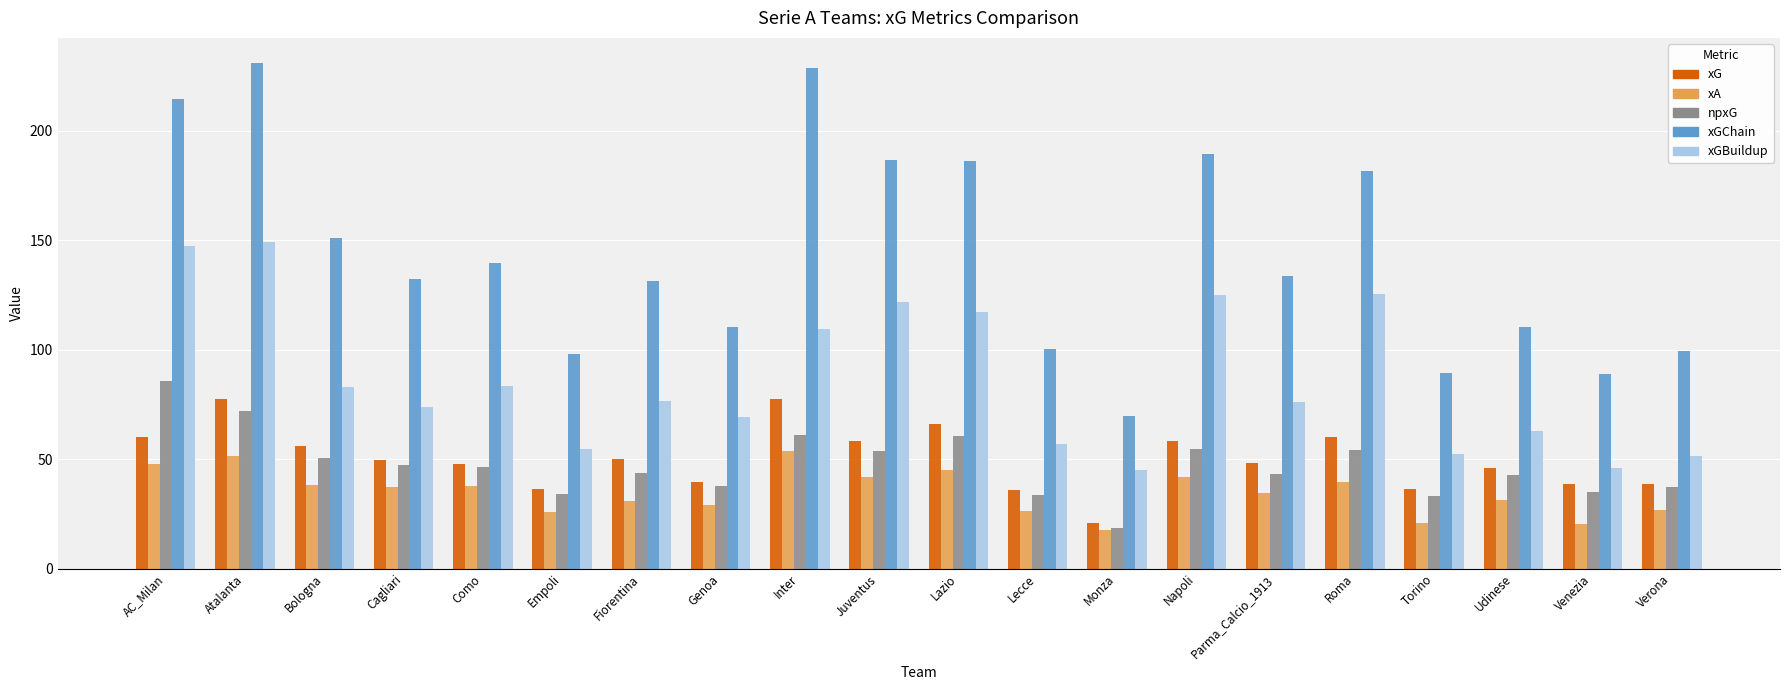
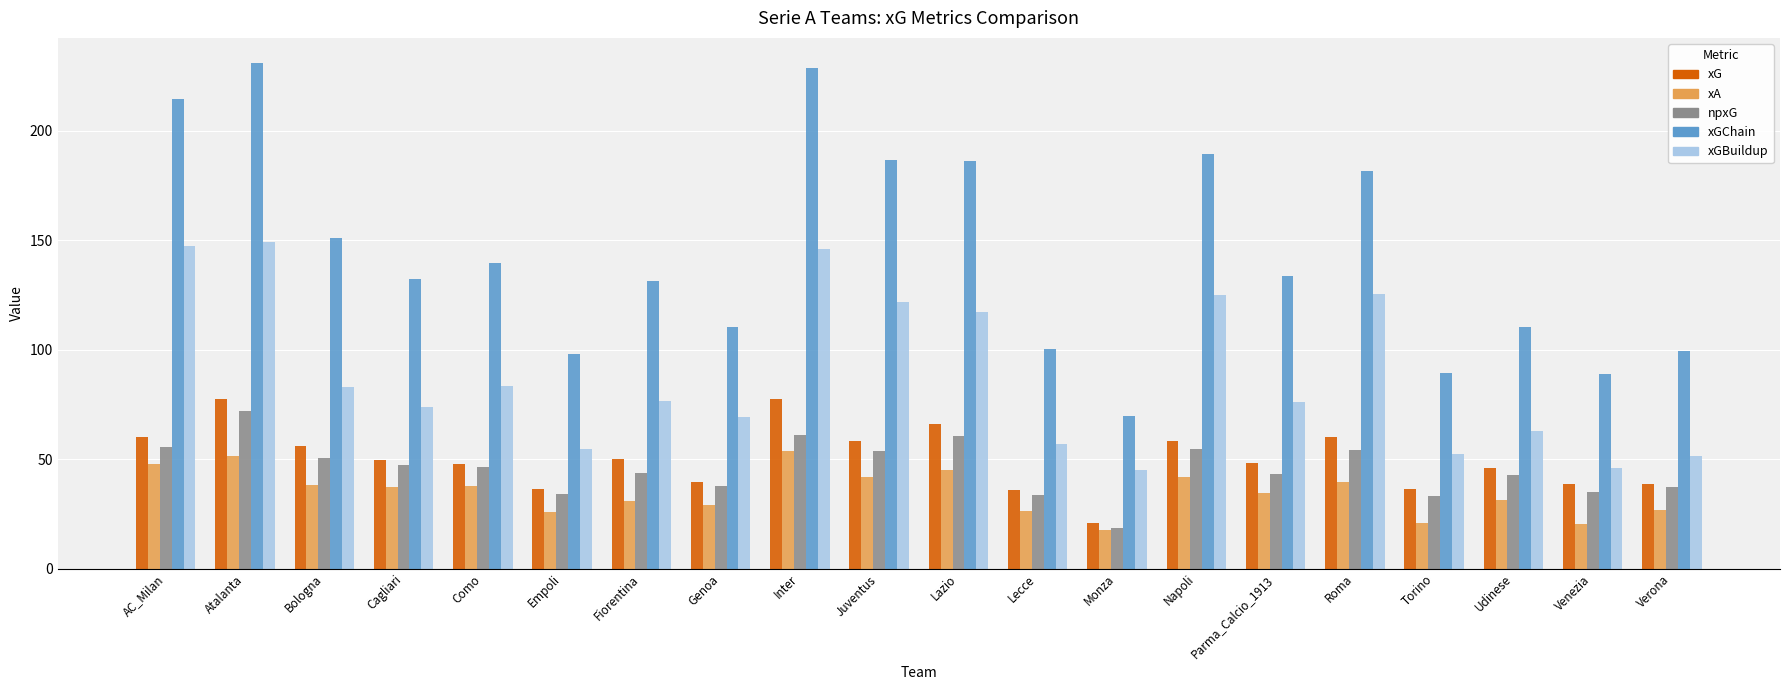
  {
    "xG": {
      "AC_Milan": 60,
      "Atalanta": 77,
      "Bologna": 56,
      "Cagliari": 49,
      "Como": 48,
      "Empoli": 36,
      "Fiorentina": 50,
      "Genoa": 39,
      "Inter": 78,
      "Juventus": 58,
      "Lazio": 66,
      "Lecce": 36,
      "Monza": 21,
      "Napoli": 58,
      "Parma_Calcio_1913": 48,
      "Roma": 60,
      "Torino": 36,
      "Udinese": 46,
      "Venezia": 39,
      "Verona": 39
    },
    "xA": {
      "AC_Milan": 48,
      "Atalanta": 51,
      "Bologna": 38,
      "Cagliari": 37,
      "Como": 37,
      "Empoli": 26,
      "Fiorentina": 31,
      "Genoa": 29,
      "Inter": 54,
      "Juventus": 42,
      "Lazio": 45,
      "Lecce": 26,
      "Monza": 17,
      "Napoli": 42,
      "Parma_Calcio_1913": 35,
      "Roma": 40,
      "Torino": 21,
      "Udinese": 31,
      "Venezia": 21,
      "Verona": 27
    },
    "npxG": {
-     "AC_Milan": 86,
+     "AC_Milan": 55,
      "Atalanta": 72,
      "Bologna": 51,
      "Cagliari": 47,
      "Como": 46,
      "Empoli": 34,
      "Fiorentina": 44,
      "Genoa": 38,
      "Inter": 61,
      "Juventus": 54,
      "Lazio": 61,
      "Lecce": 34,
      "Monza": 18,
      "Napoli": 54,
      "Parma_Calcio_1913": 43,
      "Roma": 54,
      "Torino": 33,
      "Udinese": 43,
      "Venezia": 35,
      "Verona": 37
    },
    "xGChain": {
      "AC_Milan": 215,
      "Atalanta": 231,
      "Bologna": 151,
      "Cagliari": 132,
      "Como": 139,
      "Empoli": 98,
      "Fiorentina": 131,
      "Genoa": 110,
      "Inter": 229,
      "Juventus": 187,
      "Lazio": 186,
      "Lecce": 100,
      "Monza": 70,
      "Napoli": 189,
      "Parma_Calcio_1913": 134,
      "Roma": 182,
      "Torino": 89,
      "Udinese": 110,
      "Venezia": 89,
      "Verona": 99
    },
    "xGBuildup": {
      "AC_Milan": 147,
      "Atalanta": 149,
      "Bologna": 83,
      "Cagliari": 74,
      "Como": 84,
      "Empoli": 55,
      "Fiorentina": 76,
      "Genoa": 69,
-     "Inter": 109,
+     "Inter": 146,
      "Juventus": 122,
      "Lazio": 117,
      "Lecce": 57,
      "Monza": 45,
      "Napoli": 125,
      "Parma_Calcio_1913": 76,
      "Roma": 125,
      "Torino": 52,
      "Udinese": 63,
      "Venezia": 46,
      "Verona": 51
    }
  }
